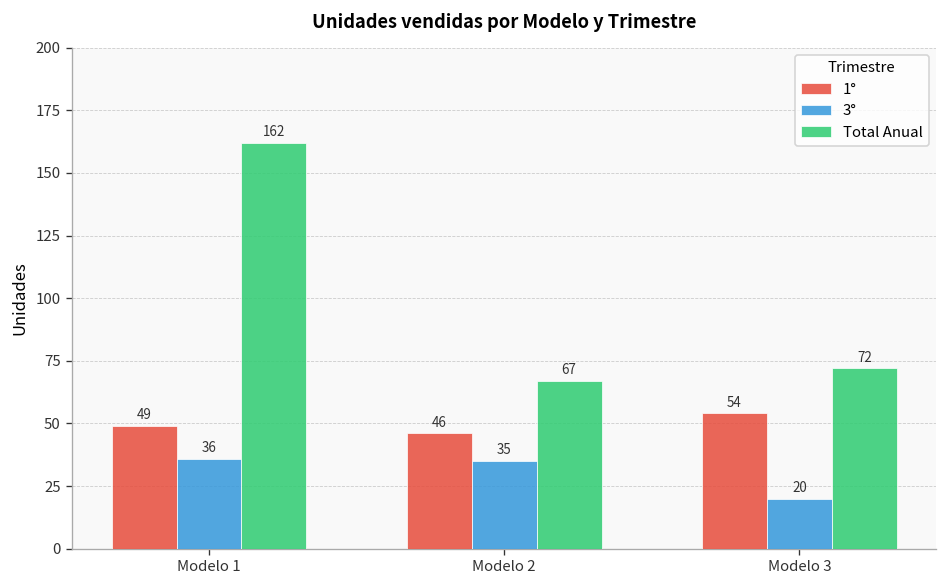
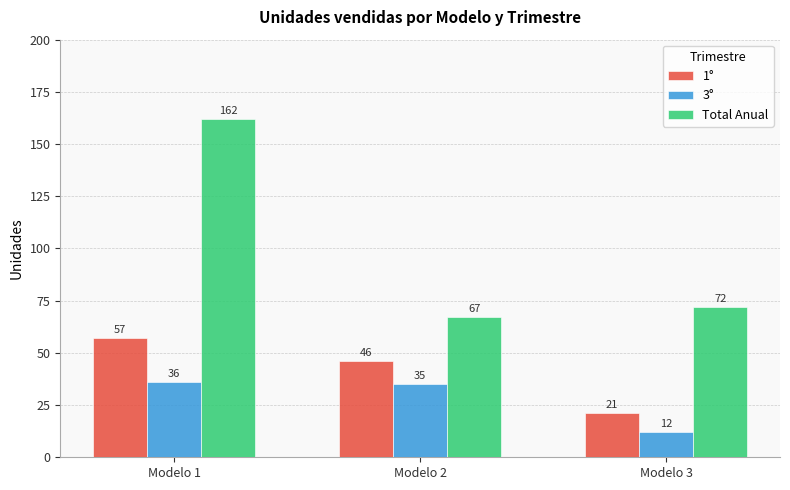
  {
    "1°": {
-     "Modelo 1": 49,
+     "Modelo 1": 57,
      "Modelo 2": 46,
-     "Modelo 3": 54
+     "Modelo 3": 21
    },
    "3°": {
      "Modelo 1": 36,
      "Modelo 2": 35,
-     "Modelo 3": 20
+     "Modelo 3": 12
    },
    "Total Anual": {
      "Modelo 1": 162,
      "Modelo 2": 67,
      "Modelo 3": 72
    }
  }
